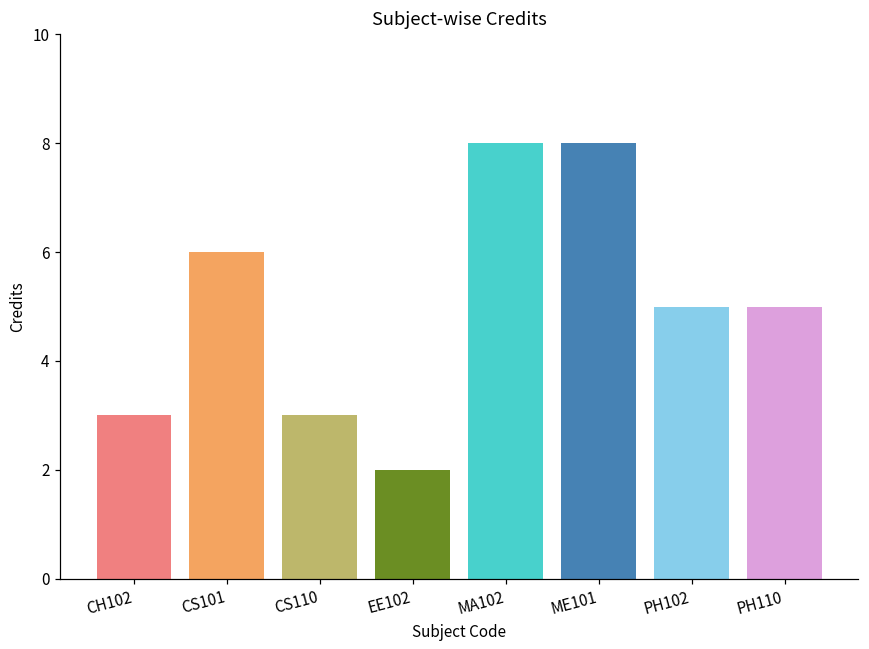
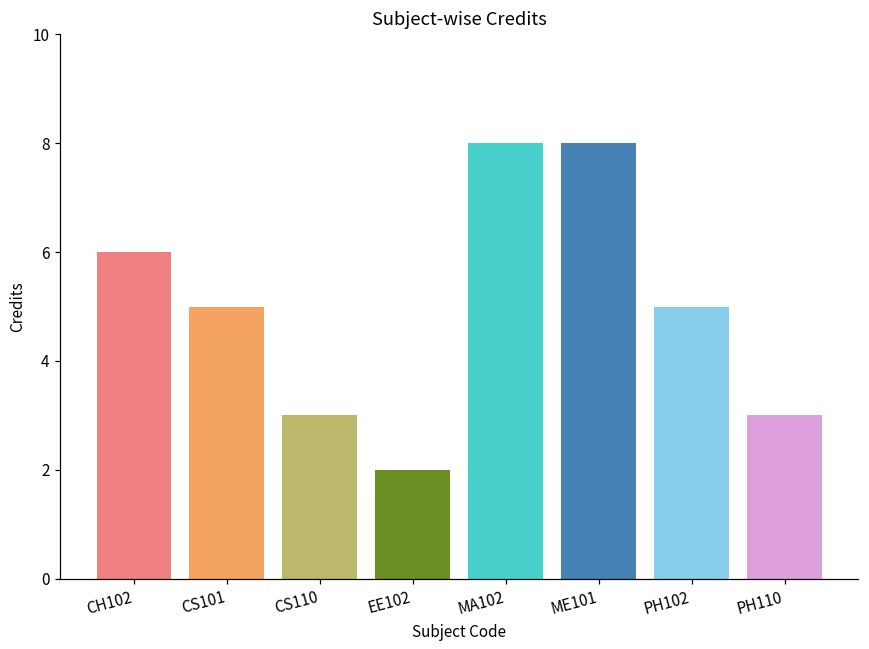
  {
-   "CH102": 3,
-   "CS101": 6,
+   "CH102": 6,
+   "CS101": 5,
    "CS110": 3,
    "EE102": 2,
    "MA102": 8,
    "ME101": 8,
    "PH102": 5,
-   "PH110": 5
+   "PH110": 3
  }
